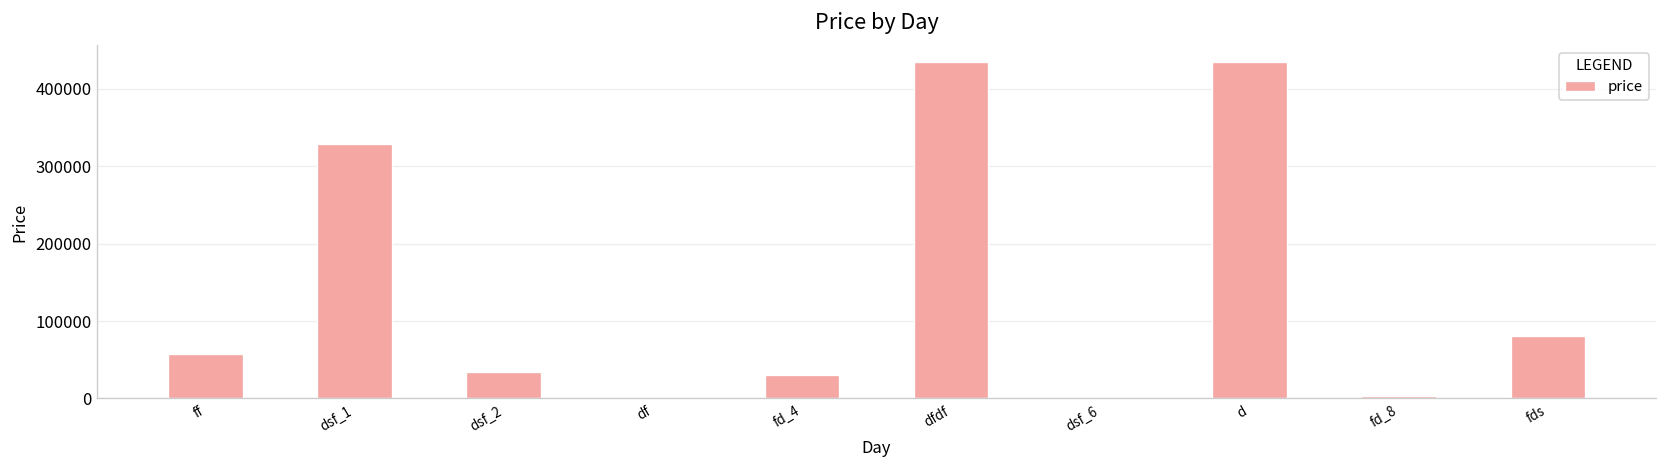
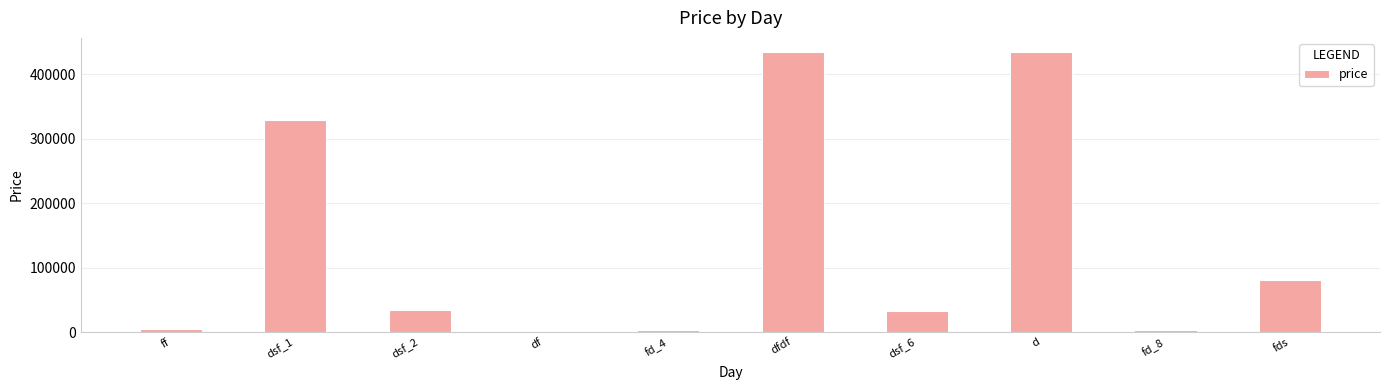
  {
-   "ff": 60000,
+   "ff": 0,
    "dsf_1": 330000,
    "dsf_2": 30000,
-   "fd_4": 30000,
+   "fd_4": 0,
    "dfdf": 430000,
-   "dsf_6": 0,
+   "dsf_6": 30000,
    "d": 430000,
    "fds": 80000
  }
